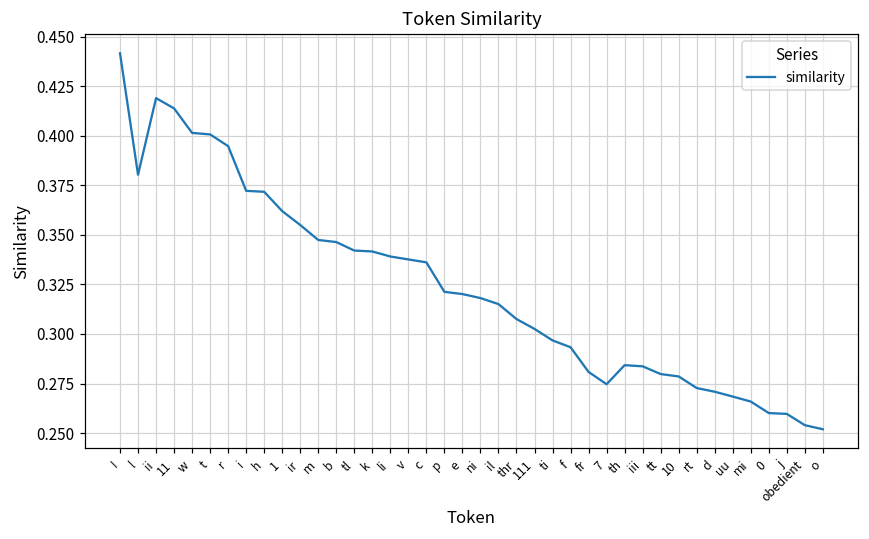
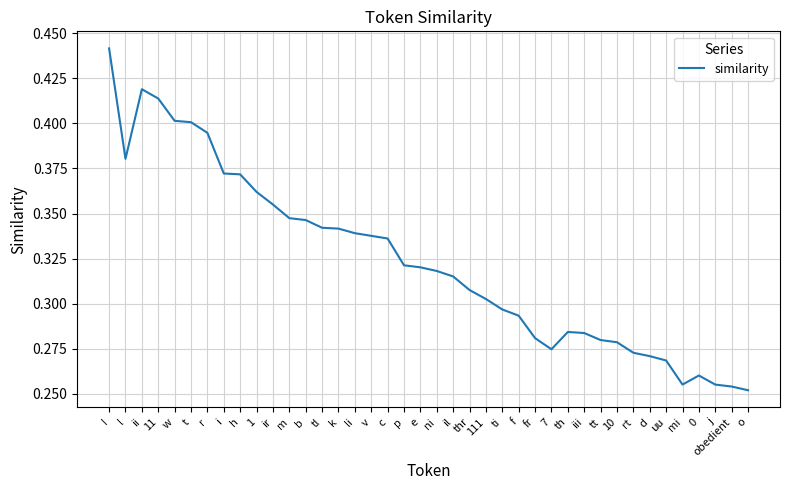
  {
    "I": 0.442,
    "l": 0.380,
    "ii": 0.419,
    "11": 0.414,
    "w": 0.401,
    "t": 0.401,
    "r": 0.395,
    "i": 0.372,
    "h": 0.372,
    "1": 0.362,
    "ir": 0.355,
    "m": 0.347,
    "b": 0.346,
    "tl": 0.342,
    "k": 0.342,
    "li": 0.339,
    "v": 0.338,
    "c": 0.336,
    "p": 0.321,
    "e": 0.320,
    "ni": 0.318,
    "il": 0.315,
    "thr": 0.308,
    "111": 0.303,
    "ti": 0.297,
    "f": 0.293,
    "fr": 0.281,
    "7": 0.275,
    "th": 0.284,
    "iii": 0.284,
    "tt": 0.280,
    "10": 0.279,
    "rt": 0.273,
    "d": 0.271,
    "uu": 0.268,
-   "mi": 0.266,
+   "mi": 0.255,
    "0": 0.260,
-   "j": 0.260,
+   "j": 0.255,
    "obedient": 0.254,
    "o": 0.252
  }
